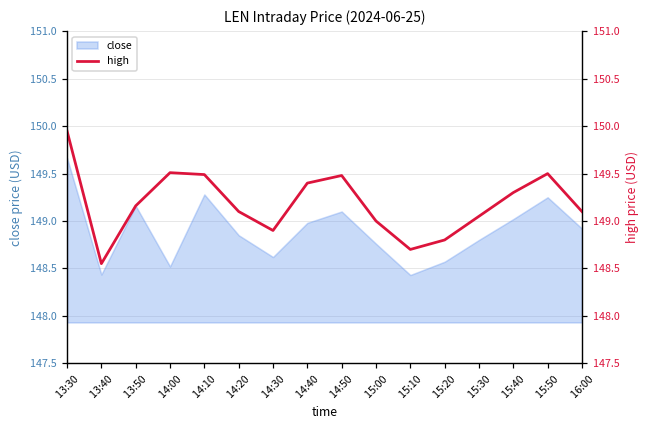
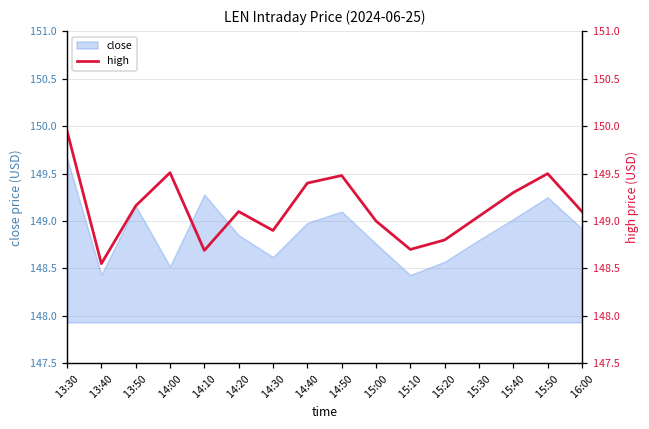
  {
    "close": {
      "13:30": 149.7,
      "13:40": 148.4,
      "13:50": 149.2,
      "14:00": 148.5,
      "14:10": 149.3,
      "14:20": 148.9,
      "14:30": 148.6,
      "14:40": 149.0,
      "14:50": 149.1,
      "15:00": 148.8,
      "15:10": 148.4,
      "15:20": 148.6,
      "15:30": 148.8,
      "15:40": 149.0,
      "15:50": 149.3,
      "16:00": 148.9
    },
    "high": {
      "13:30": 150.0,
      "13:40": 148.6,
      "13:50": 149.2,
      "14:00": 149.5,
-     "14:10": 149.5,
+     "14:10": 148.7,
      "14:20": 149.1,
      "14:30": 148.9,
      "14:40": 149.4,
      "14:50": 149.5,
      "15:00": 149.0,
      "15:10": 148.7,
      "15:20": 148.8,
      "15:30": 149.1,
      "15:40": 149.3,
      "15:50": 149.5,
      "16:00": 149.1
    }
  }
